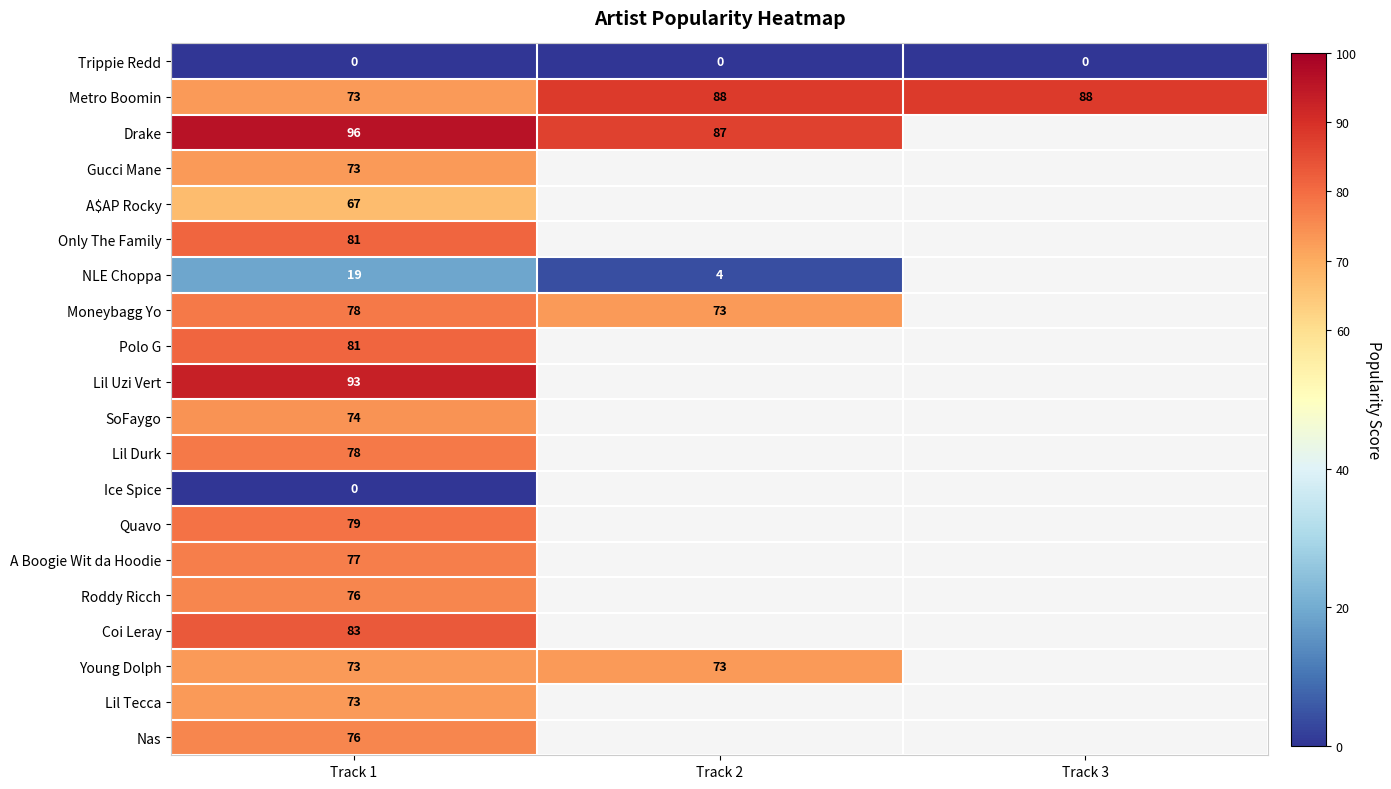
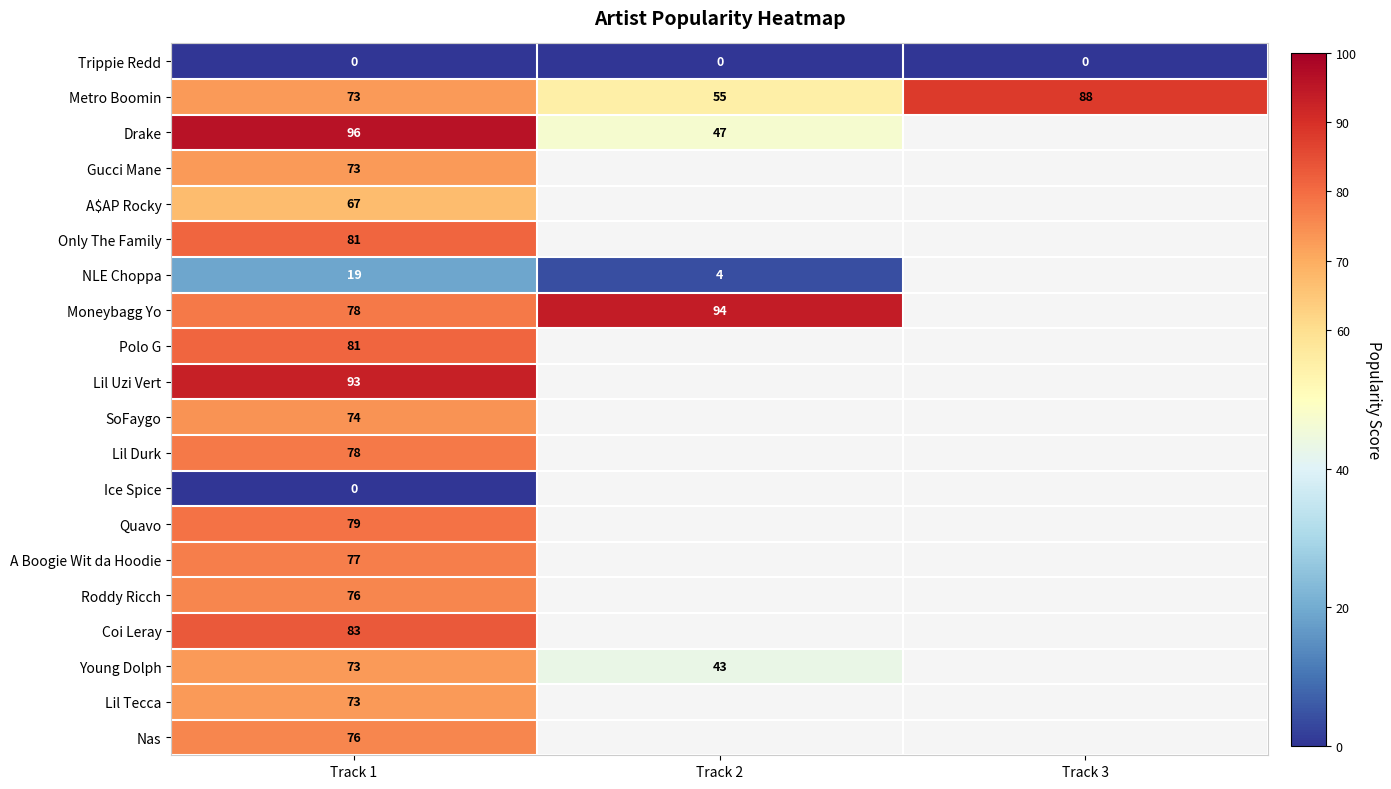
  {
    "Trippie Redd": {
      "Track 1": 0,
      "Track 2": 0,
      "Track 3": 0
    },
    "Metro Boomin": {
      "Track 1": 73,
-     "Track 2": 88,
+     "Track 2": 55,
      "Track 3": 88
    },
    "Drake": {
      "Track 1": 96,
-     "Track 2": 87
+     "Track 2": 47
    },
    "Gucci Mane": {
      "Track 1": 73
    },
    "A$AP Rocky": {
      "Track 1": 67
    },
    "Only The Family": {
      "Track 1": 81
    },
    "NLE Choppa": {
      "Track 1": 19,
      "Track 2": 4
    },
    "Moneybagg Yo": {
      "Track 1": 78,
-     "Track 2": 73
+     "Track 2": 94
    },
    "Polo G": {
      "Track 1": 81
    },
    "Lil Uzi Vert": {
      "Track 1": 93
    },
    "SoFaygo": {
      "Track 1": 74
    },
    "Lil Durk": {
      "Track 1": 78
    },
    "Ice Spice": {
      "Track 1": 0
    },
    "Quavo": {
      "Track 1": 79
    },
    "A Boogie Wit da Hoodie": {
      "Track 1": 77
    },
    "Roddy Ricch": {
      "Track 1": 76
    },
    "Coi Leray": {
      "Track 1": 83
    },
    "Young Dolph": {
      "Track 1": 73,
-     "Track 2": 73
+     "Track 2": 43
    },
    "Lil Tecca": {
      "Track 1": 73
    },
    "Nas": {
      "Track 1": 76
    }
  }
